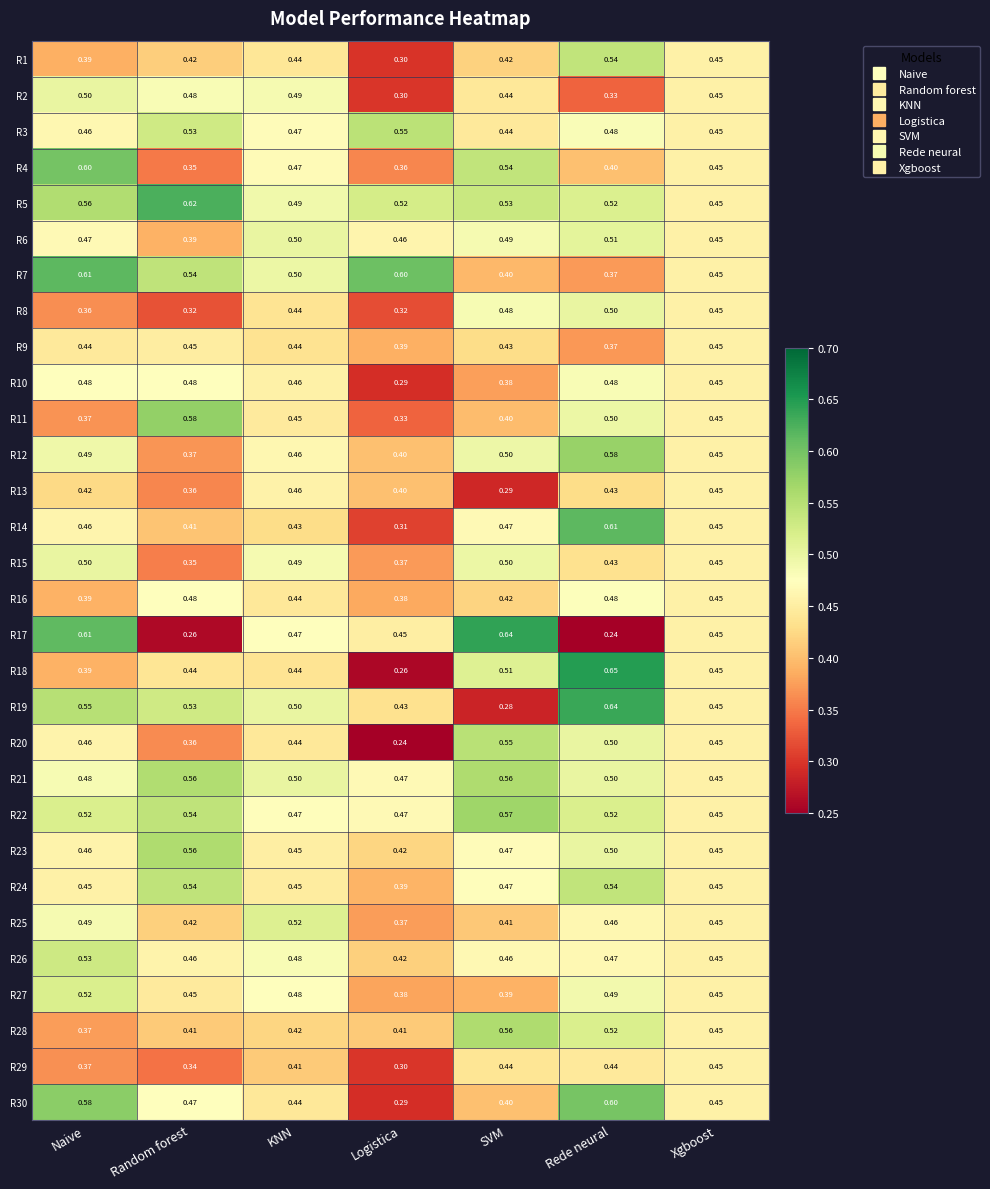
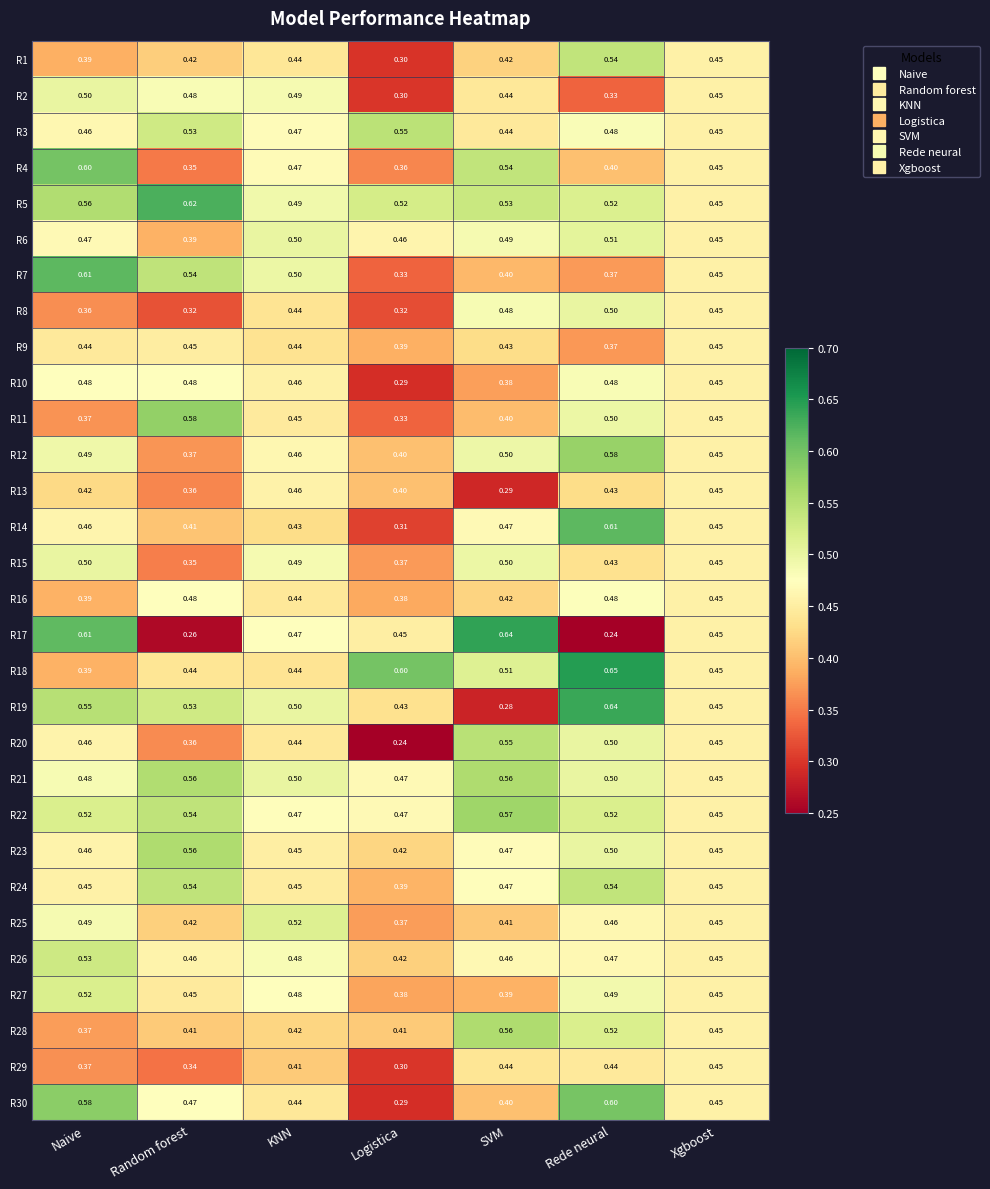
  {
    "R7": {
      "Naive": 0.61,
      "Random forest": 0.54,
      "KNN": 0.50,
-     "Logistica": 0.60,
+     "Logistica": 0.33,
      "SVM": 0.40,
      "Rede neural": 0.37,
      "Xgboost": 0.45
    },
    "R18": {
      "Naive": 0.39,
      "Random forest": 0.44,
      "KNN": 0.44,
-     "Logistica": 0.26,
+     "Logistica": 0.60,
      "SVM": 0.51,
      "Rede neural": 0.65,
      "Xgboost": 0.45
    }
  }
